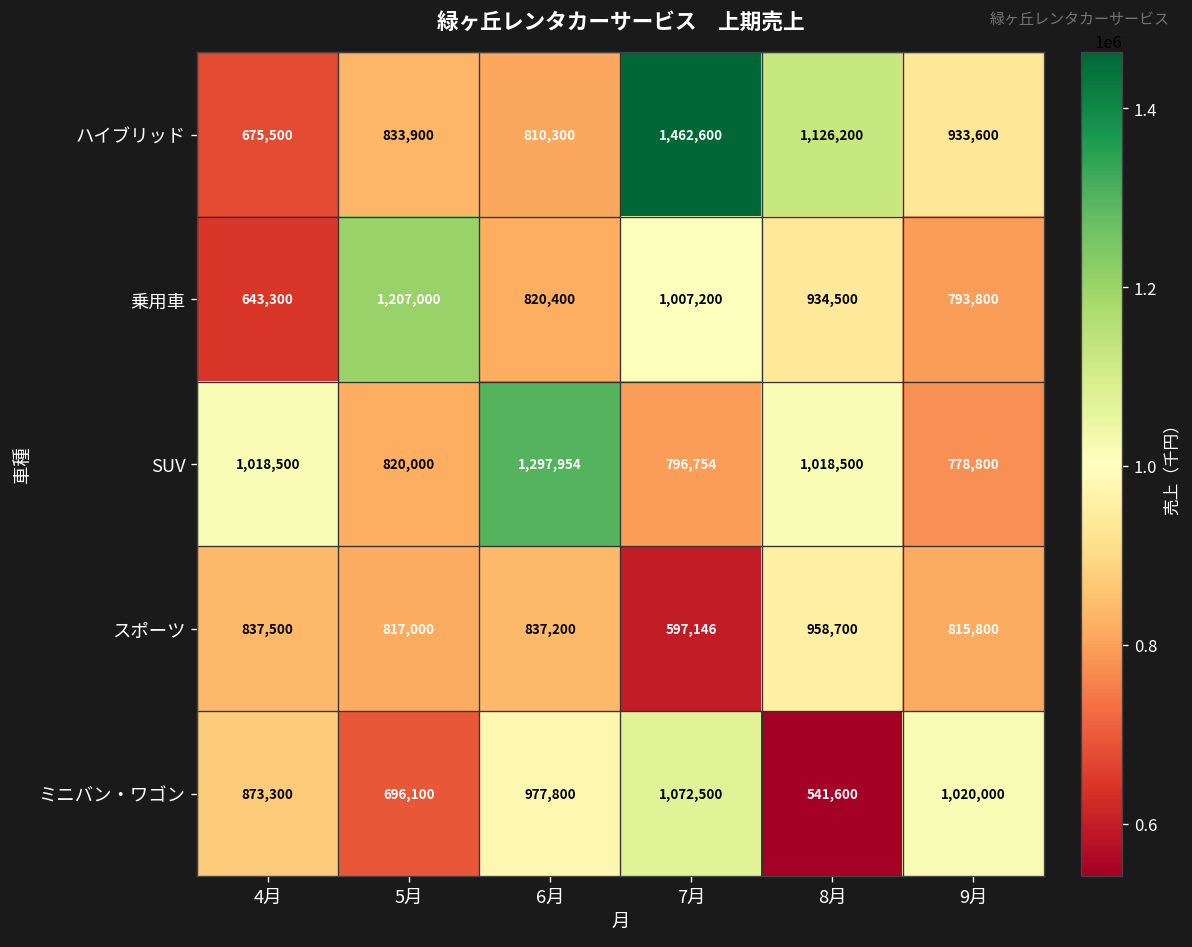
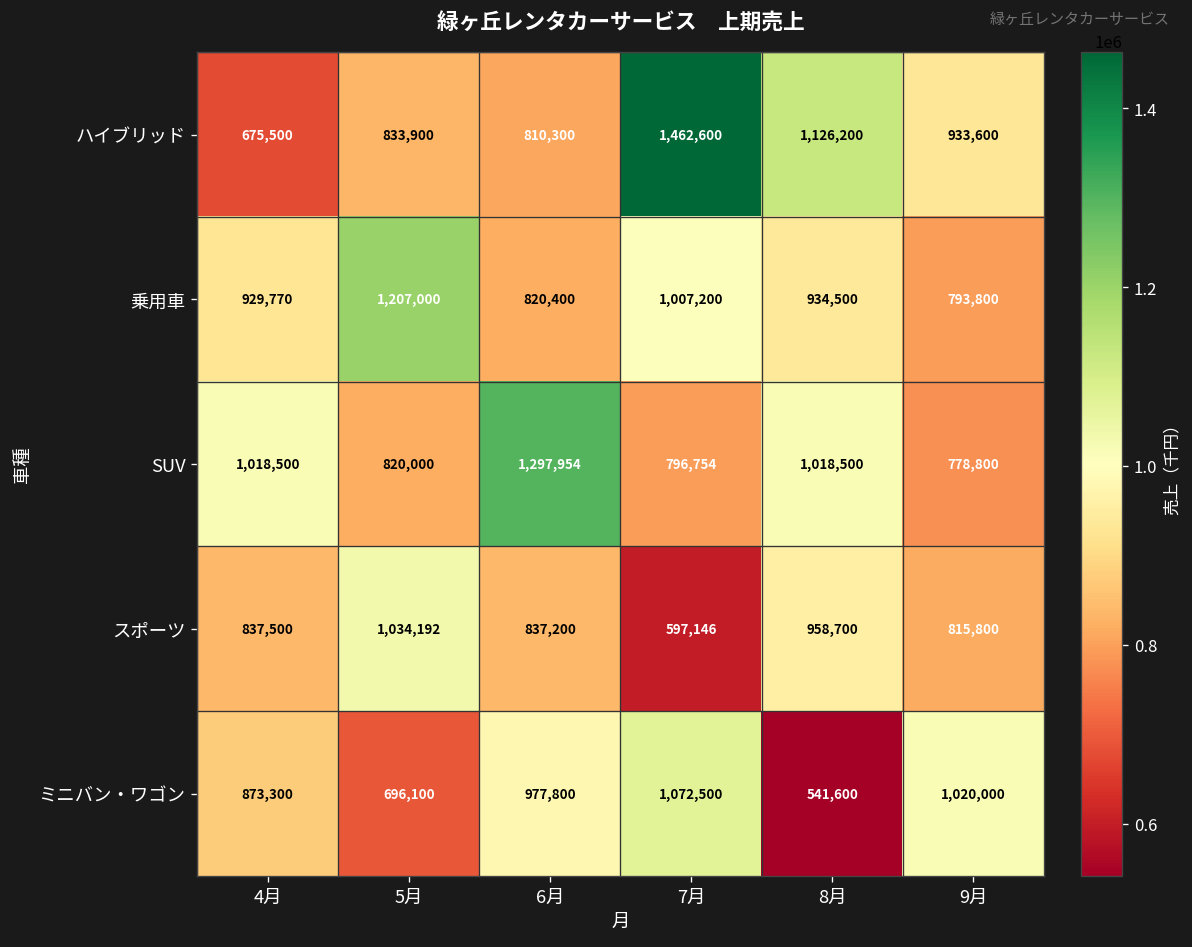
  {
    "ハイブリッド": {
      "4月": "675,500",
      "5月": "833,900",
      "6月": "810,300",
      "7月": "1,462,600",
      "8月": "1,126,200",
      "9月": "933,600"
    },
    "乗用車": {
-     "4月": "643,300",
+     "4月": "929,770",
      "5月": "1,207,000",
      "6月": "820,400",
      "7月": "1,007,200",
      "8月": "934,500",
      "9月": "793,800"
    },
    "SUV": {
      "4月": "1,018,500",
      "5月": "820,000",
      "6月": "1,297,954",
      "7月": "796,754",
      "8月": "1,018,500",
      "9月": "778,800"
    },
    "スポーツ": {
      "4月": "837,500",
-     "5月": "817,000",
+     "5月": "1,034,192",
      "6月": "837,200",
      "7月": "597,146",
      "8月": "958,700",
      "9月": "815,800"
    },
    "ミニバン・ワゴン": {
      "4月": "873,300",
      "5月": "696,100",
      "6月": "977,800",
      "7月": "1,072,500",
      "8月": "541,600",
      "9月": "1,020,000"
    }
  }
